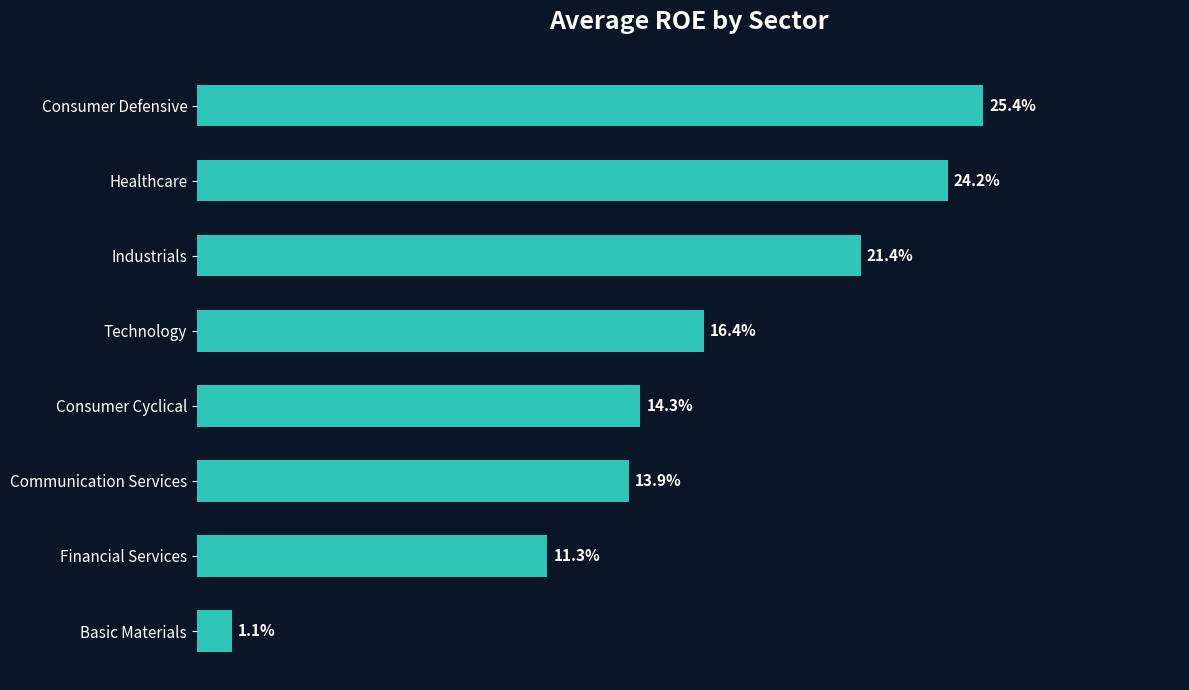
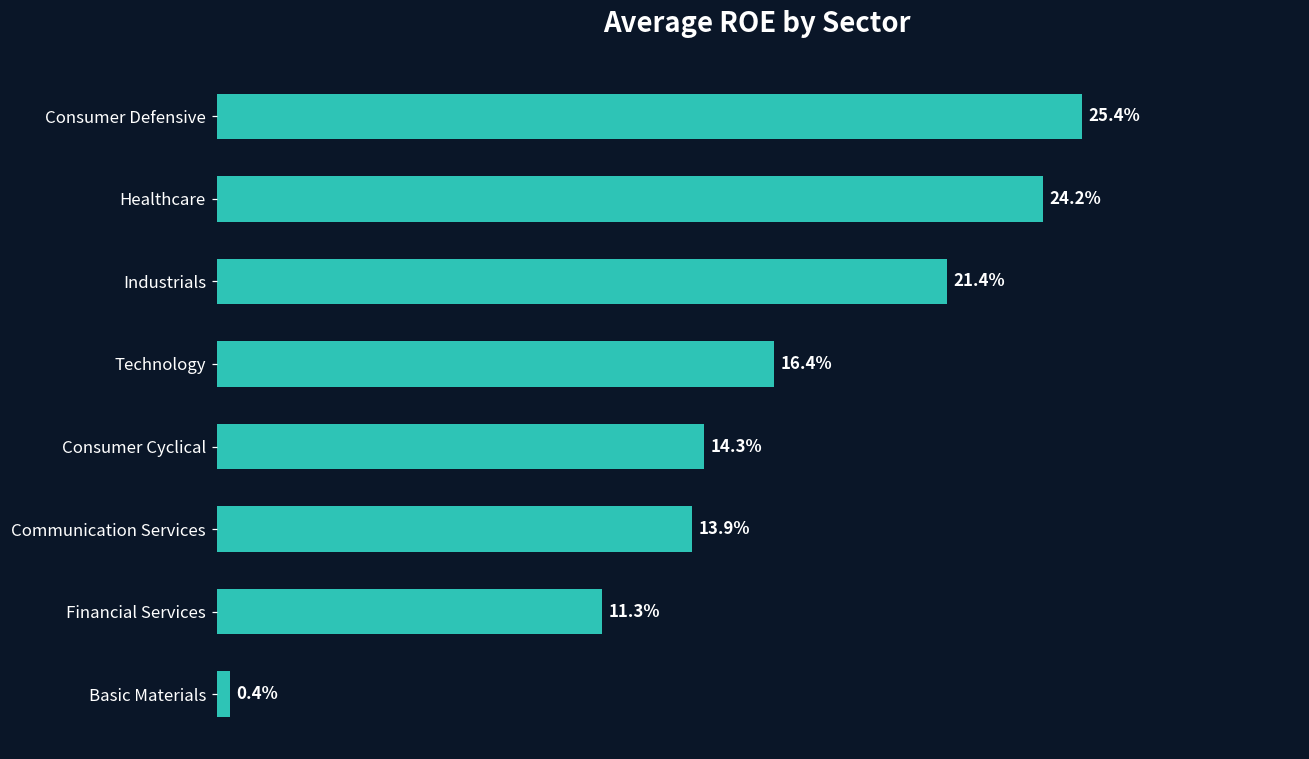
  {
    "Consumer Defensive": "25.4%",
    "Healthcare": "24.2%",
    "Industrials": "21.4%",
    "Technology": "16.4%",
    "Consumer Cyclical": "14.3%",
    "Communication Services": "13.9%",
    "Financial Services": "11.3%",
-   "Basic Materials": "1.1%"
+   "Basic Materials": "0.4%"
  }
